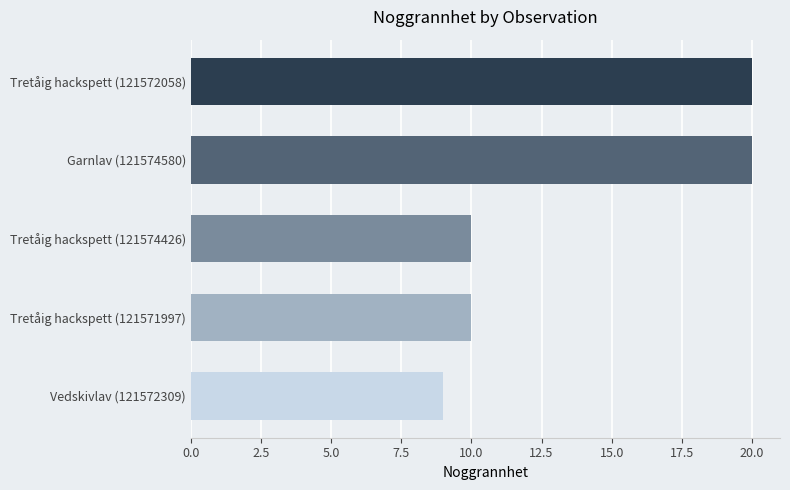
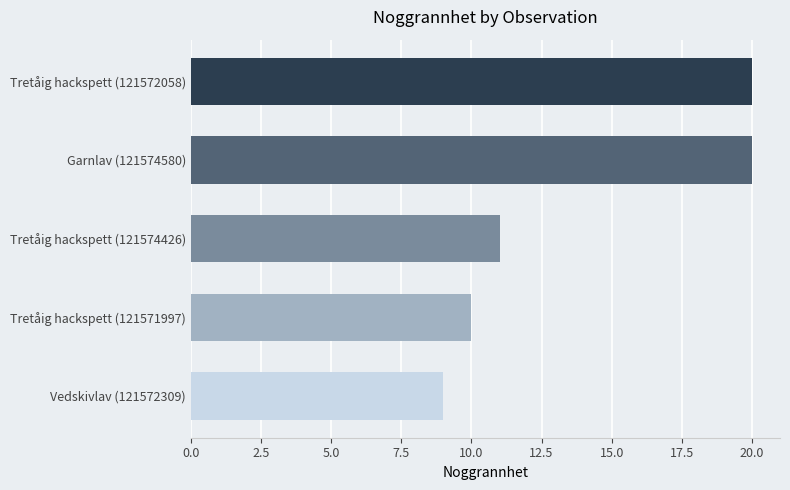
  {
    "Tretåig hackspett (121572058)": 20,
    "Garnlav (121574580)": 20,
-   "Tretåig hackspett (121574426)": 10,
+   "Tretåig hackspett (121574426)": 11,
    "Tretåig hackspett (121571997)": 10,
    "Vedskivlav (121572309)": 9
  }
